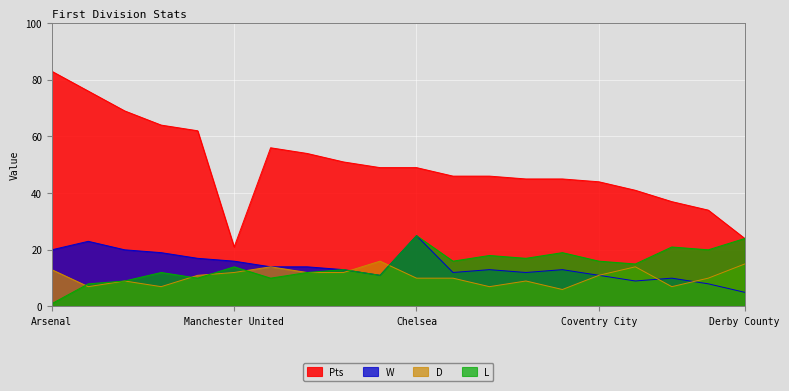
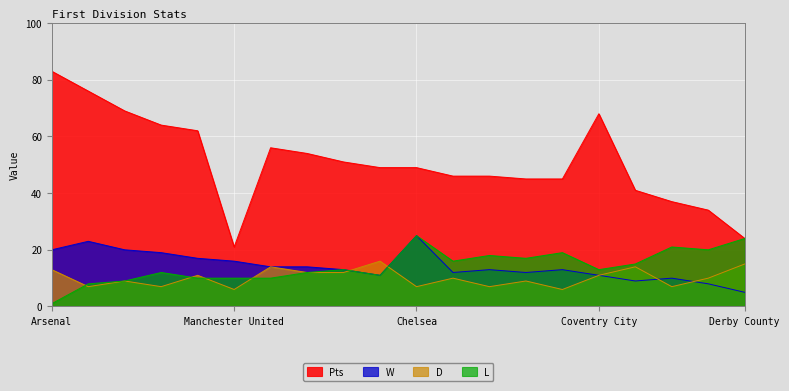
  {
    "Pts": {
      "Arsenal": 83,
      "Manchester United": 21,
      "Chelsea": 49,
-     "Coventry City": 44
+     "Coventry City": 68
    },
    "W": {
      "Arsenal": 20,
      "Manchester United": 16,
      "Derby County": 5
    },
    "D": {
      "Arsenal": 13,
-     "Manchester United": 12,
-     "Chelsea": 10,
+     "Manchester United": 6,
+     "Chelsea": 7,
      "Derby County": 15
    },
    "L": {
      "Arsenal": 1,
-     "Manchester United": 14,
-     "Coventry City": 16
+     "Manchester United": 10,
+     "Coventry City": 13
    }
  }
